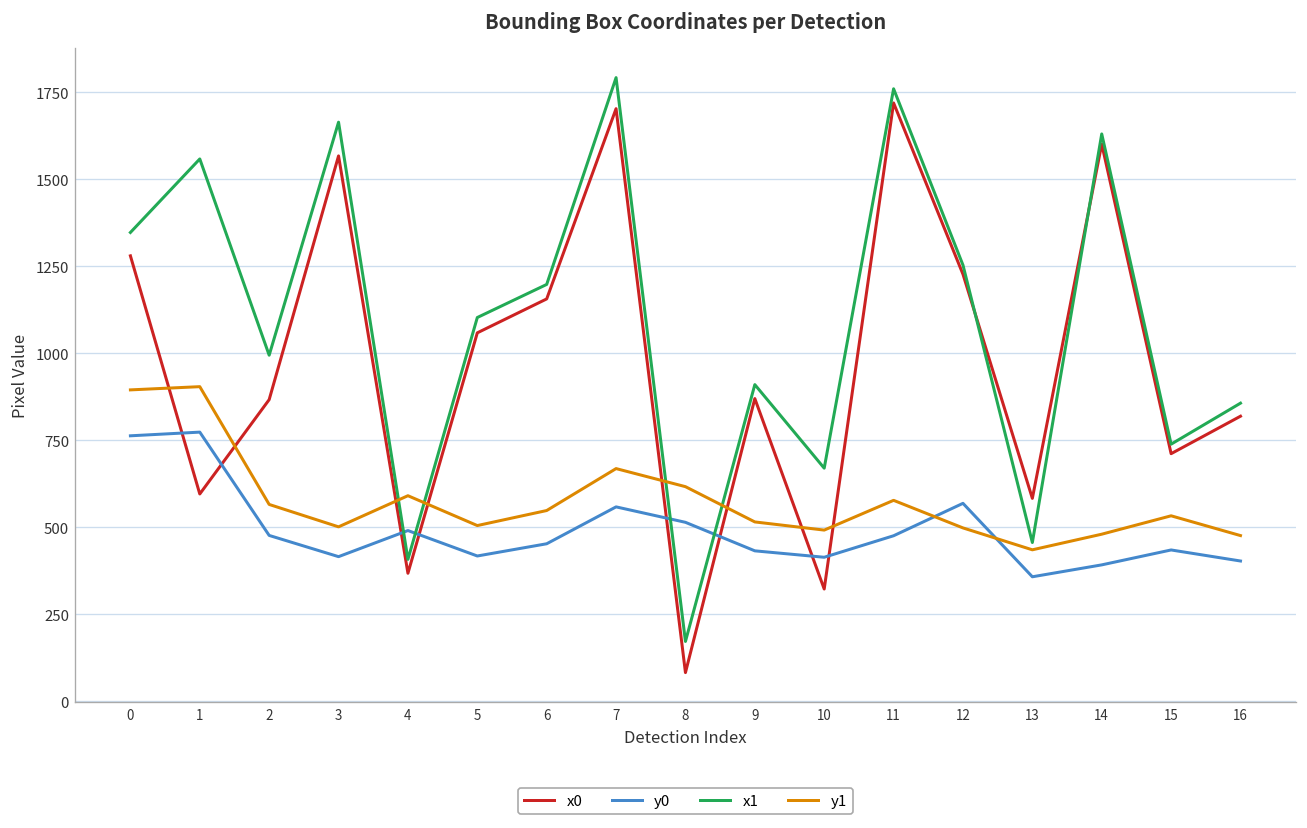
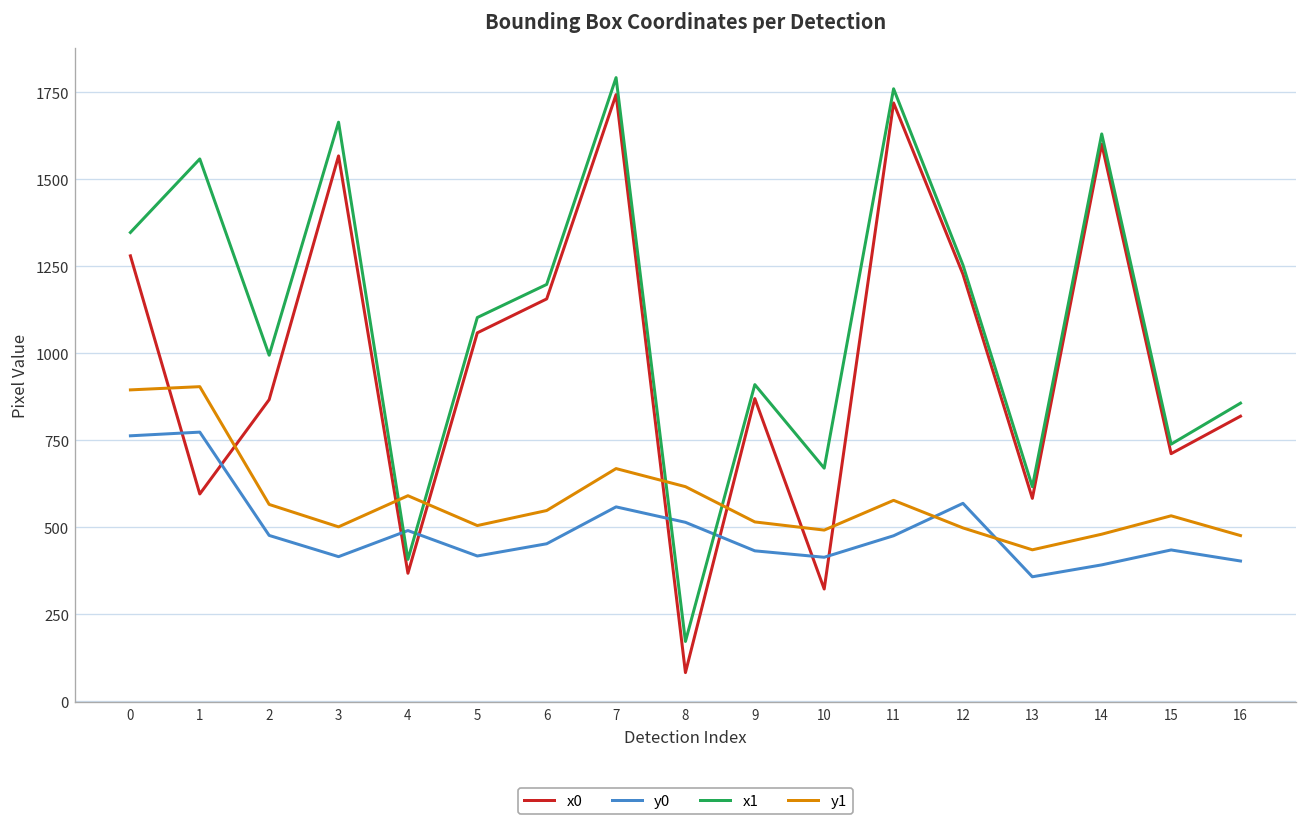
  {
    "x0": {
      "0": 1280,
      "1": 600,
      "2": 870,
      "3": 1570,
      "4": 370,
      "5": 1060,
      "6": 1160,
-     "7": 1700,
+     "7": 1740,
      "8": 80,
      "9": 870,
      "10": 320,
      "11": 1720,
      "12": 1230,
      "13": 580,
      "14": 1600,
      "15": 710,
      "16": 820
    },
    "y0": {
      "0": 760,
      "1": 770,
      "2": 480,
      "3": 420,
      "4": 490,
      "5": 420,
      "6": 450,
      "7": 560,
      "8": 510,
      "9": 430,
      "10": 410,
      "11": 480,
      "12": 570,
      "13": 360,
      "14": 390,
      "15": 430,
      "16": 400
    },
    "x1": {
      "0": 1350,
      "1": 1560,
      "2": 990,
      "3": 1660,
      "4": 410,
      "5": 1100,
      "6": 1200,
      "7": 1790,
      "8": 170,
      "9": 910,
      "10": 670,
      "11": 1760,
      "12": 1250,
-     "13": 460,
+     "13": 620,
      "14": 1630,
      "15": 740,
      "16": 860
    },
    "y1": {
      "0": 900,
      "1": 900,
      "2": 570,
      "3": 500,
      "4": 590,
      "5": 510,
      "6": 550,
      "7": 670,
      "8": 620,
      "9": 520,
      "10": 490,
      "11": 580,
      "12": 500,
      "13": 440,
      "14": 480,
      "15": 530,
      "16": 480
    }
  }
